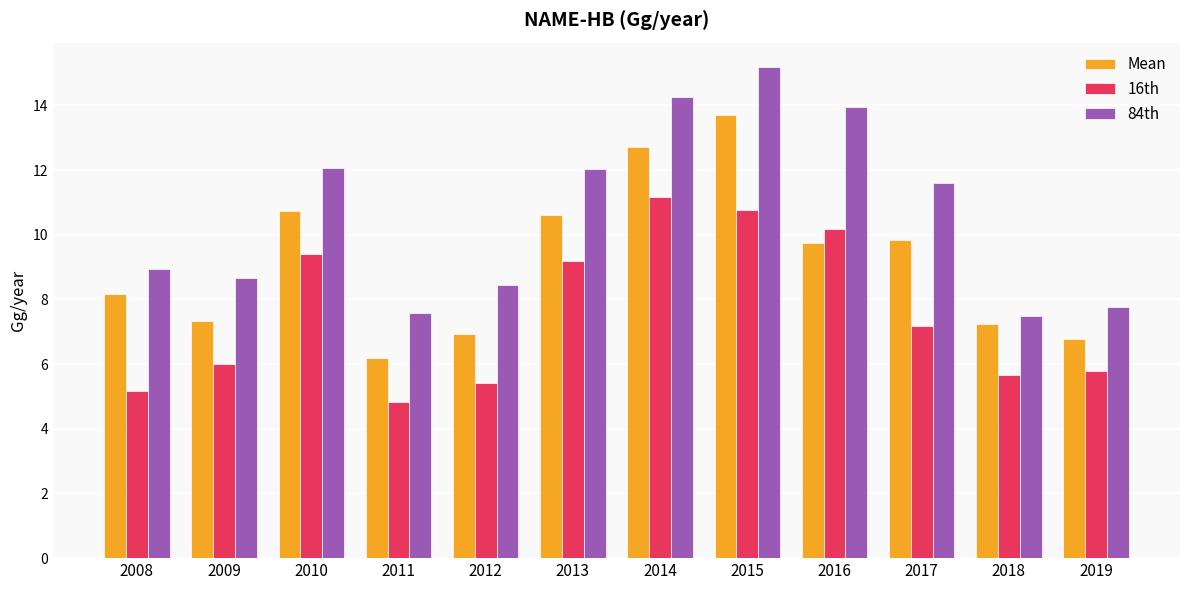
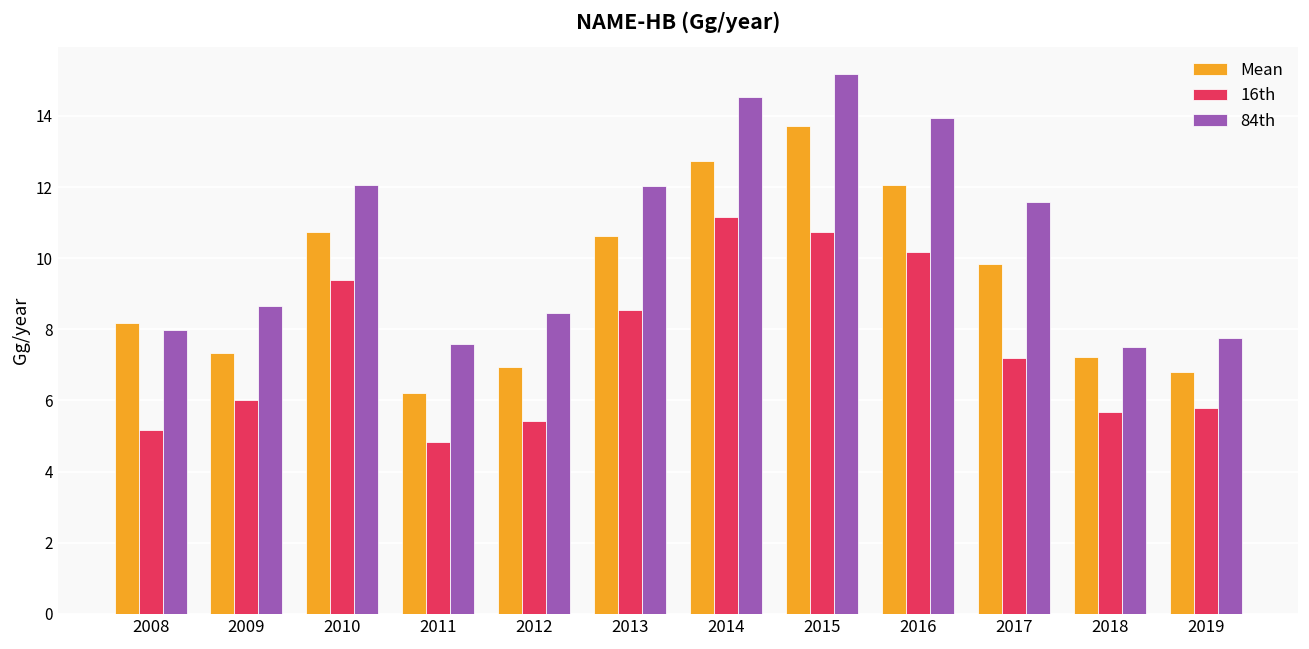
  {
    "Mean": {
      "2008": 8.2,
      "2009": 7.3,
      "2010": 10.7,
      "2011": 6.2,
      "2012": 6.9,
      "2013": 10.6,
      "2014": 12.7,
      "2015": 13.7,
-     "2016": 9.8,
+     "2016": 12.1,
      "2017": 9.8,
      "2018": 7.2,
      "2019": 6.8
    },
    "16th": {
      "2008": 5.2,
      "2009": 6.0,
      "2010": 9.4,
      "2011": 4.8,
      "2012": 5.4,
-     "2013": 9.2,
+     "2013": 8.5,
      "2014": 11.2,
      "2015": 10.8,
      "2016": 10.2,
      "2017": 7.2,
      "2018": 5.7,
      "2019": 5.8
    },
    "84th": {
-     "2008": 8.9,
+     "2008": 8.0,
      "2009": 8.7,
      "2010": 12.1,
      "2011": 7.6,
      "2012": 8.5,
      "2013": 12.0,
-     "2014": 14.3,
+     "2014": 14.5,
      "2015": 15.2,
      "2016": 14.0,
      "2017": 11.6,
      "2018": 7.5,
      "2019": 7.8
    }
  }
